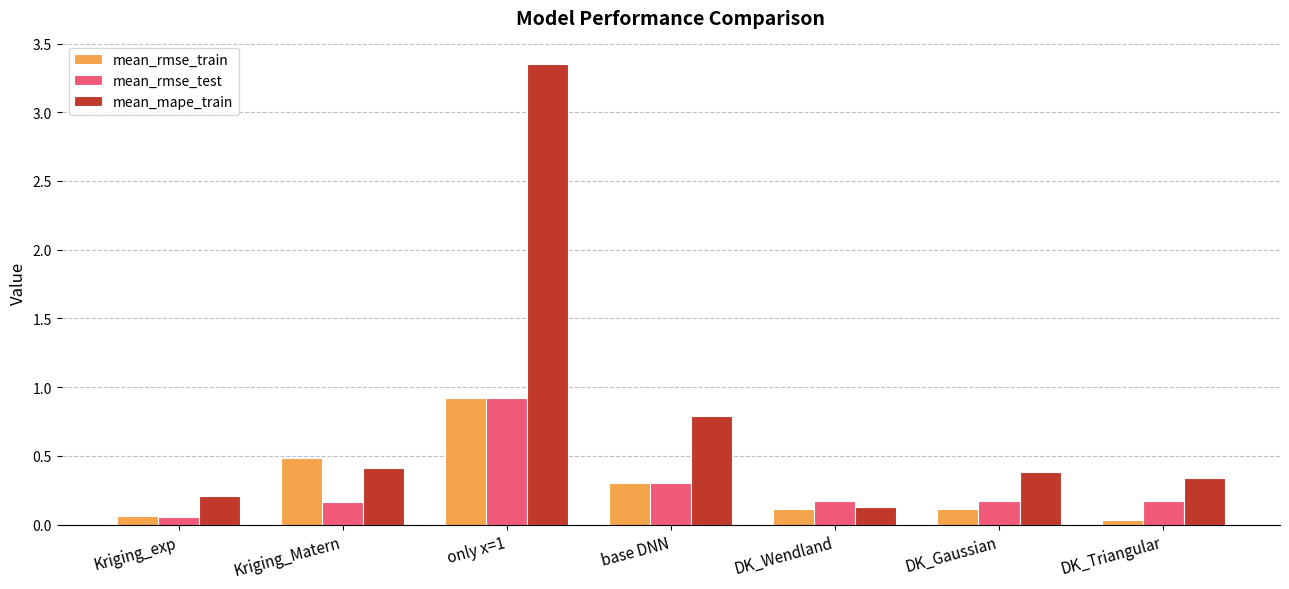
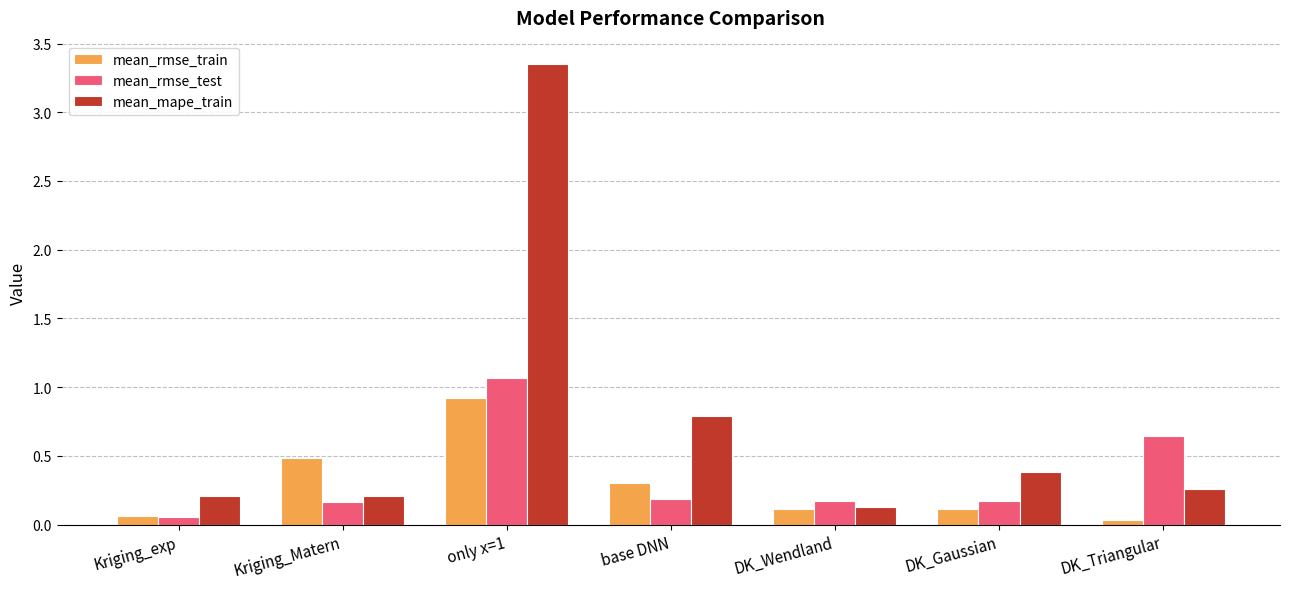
  {
    "mean_rmse_train": {
      "Kriging_exp": 0.06,
      "Kriging_Matern": 0.48,
      "only x=1": 0.92,
      "base DNN": 0.30,
      "DK_Wendland": 0.11,
      "DK_Gaussian": 0.11,
      "DK_Triangular": 0.03
    },
    "mean_rmse_test": {
      "Kriging_exp": 0.05,
      "Kriging_Matern": 0.16,
-     "only x=1": 0.92,
-     "base DNN": 0.30,
+     "only x=1": 1.06,
+     "base DNN": 0.19,
      "DK_Wendland": 0.17,
      "DK_Gaussian": 0.17,
-     "DK_Triangular": 0.17
+     "DK_Triangular": 0.64
    },
    "mean_mape_train": {
      "Kriging_exp": 0.21,
-     "Kriging_Matern": 0.41,
+     "Kriging_Matern": 0.21,
      "only x=1": 3.35,
      "base DNN": 0.79,
      "DK_Wendland": 0.13,
      "DK_Gaussian": 0.38,
-     "DK_Triangular": 0.34
+     "DK_Triangular": 0.26
    }
  }
